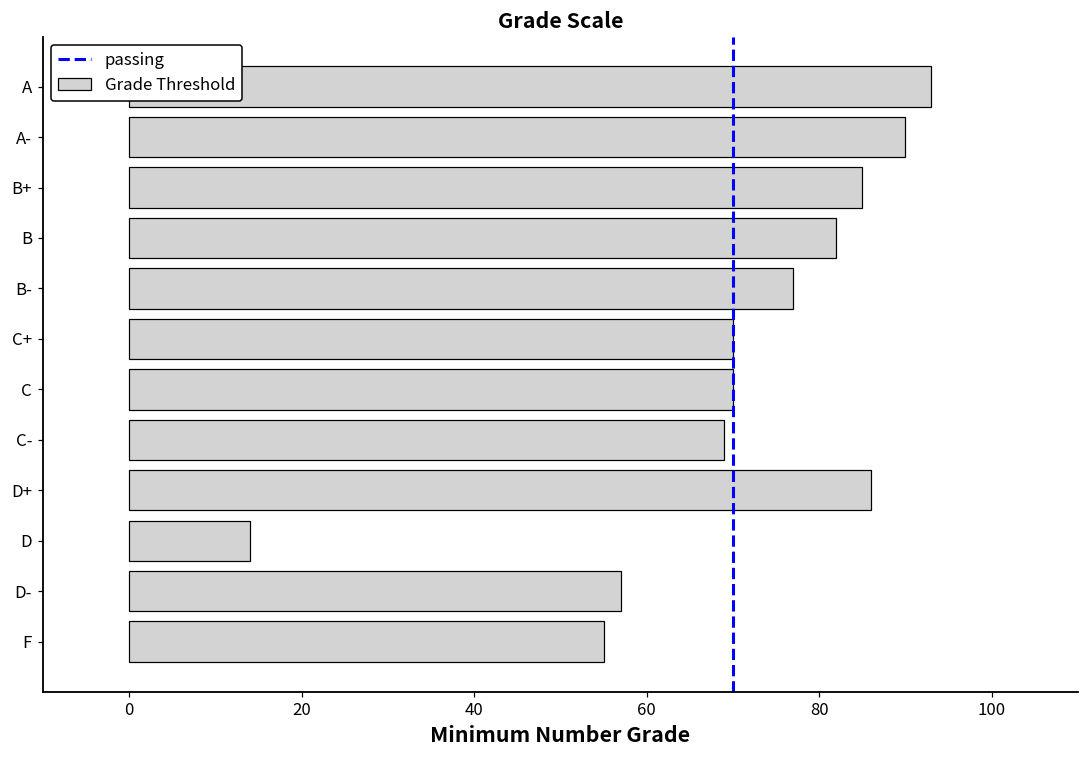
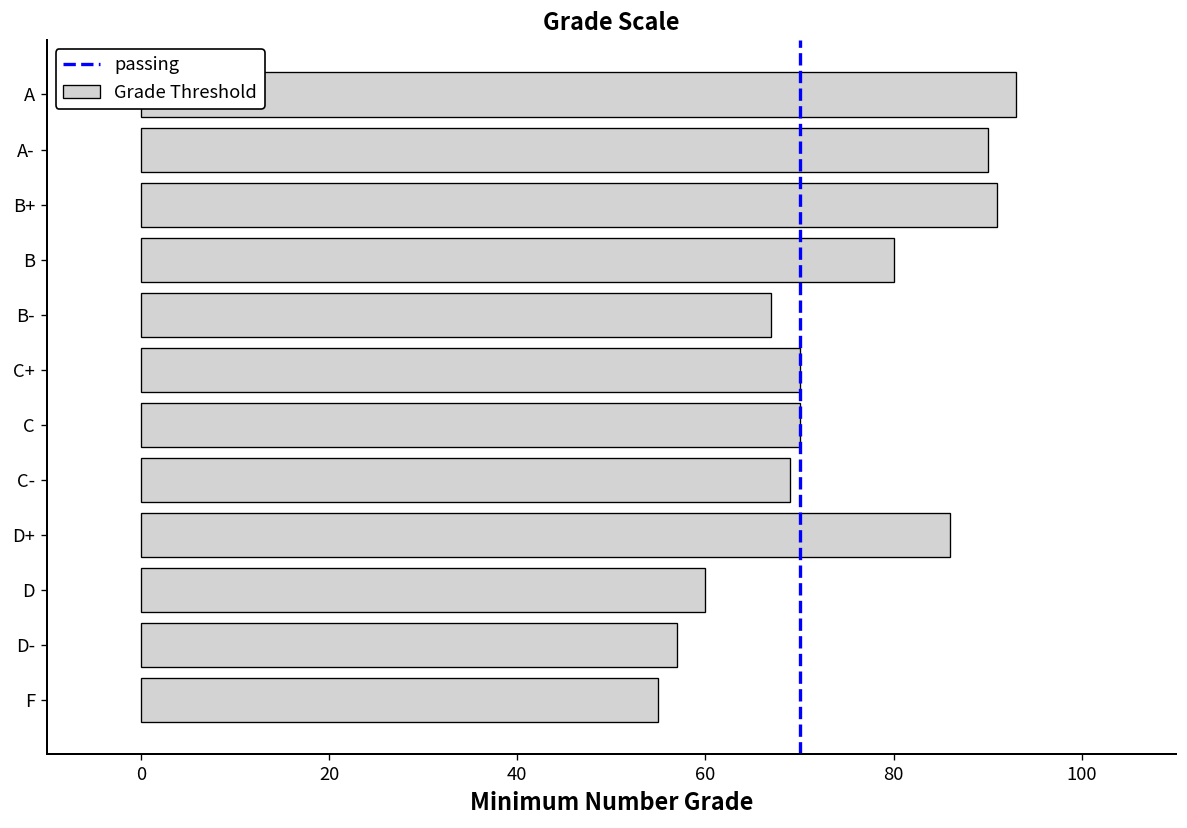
  {
    "A": 93,
    "A-": 90,
-   "B+": 85,
-   "B": 82,
-   "B-": 77,
+   "B+": 91,
+   "B": 80,
+   "B-": 67,
    "C+": 70,
    "C": 70,
    "C-": 69,
    "D+": 86,
-   "D": 14,
+   "D": 60,
    "D-": 57,
    "F": 55
  }
